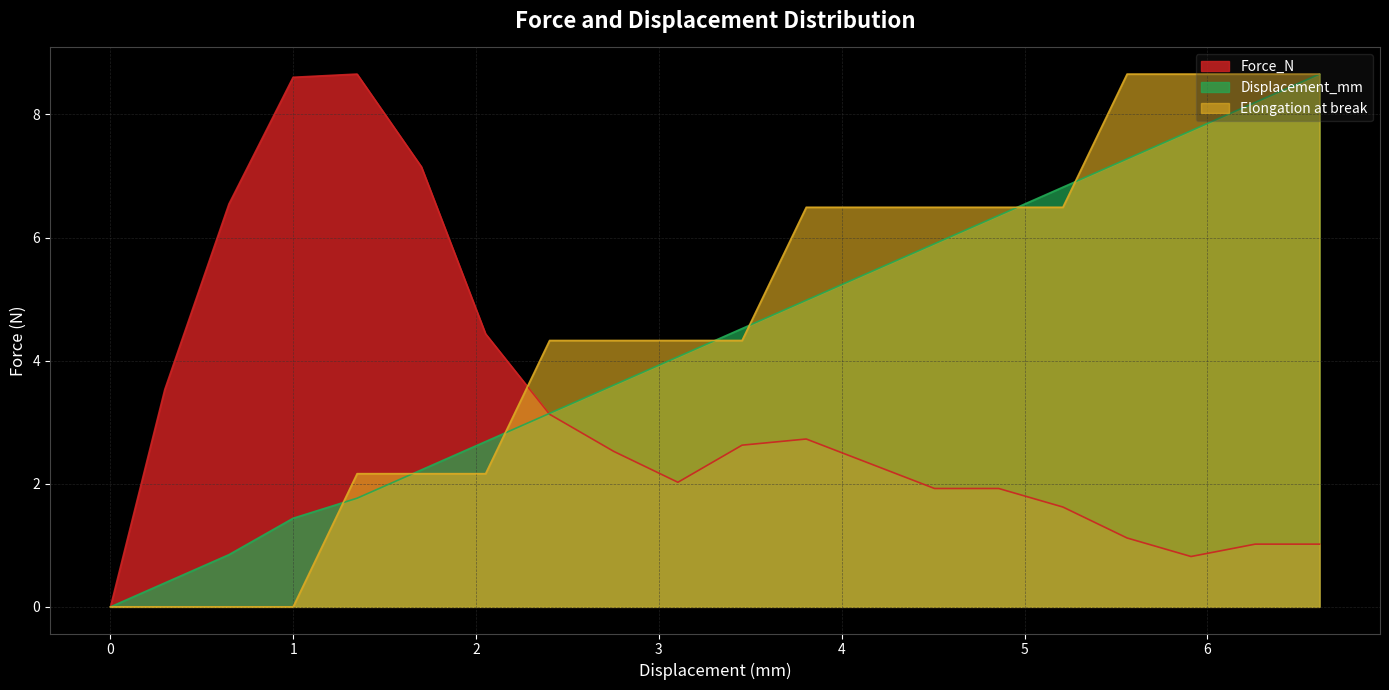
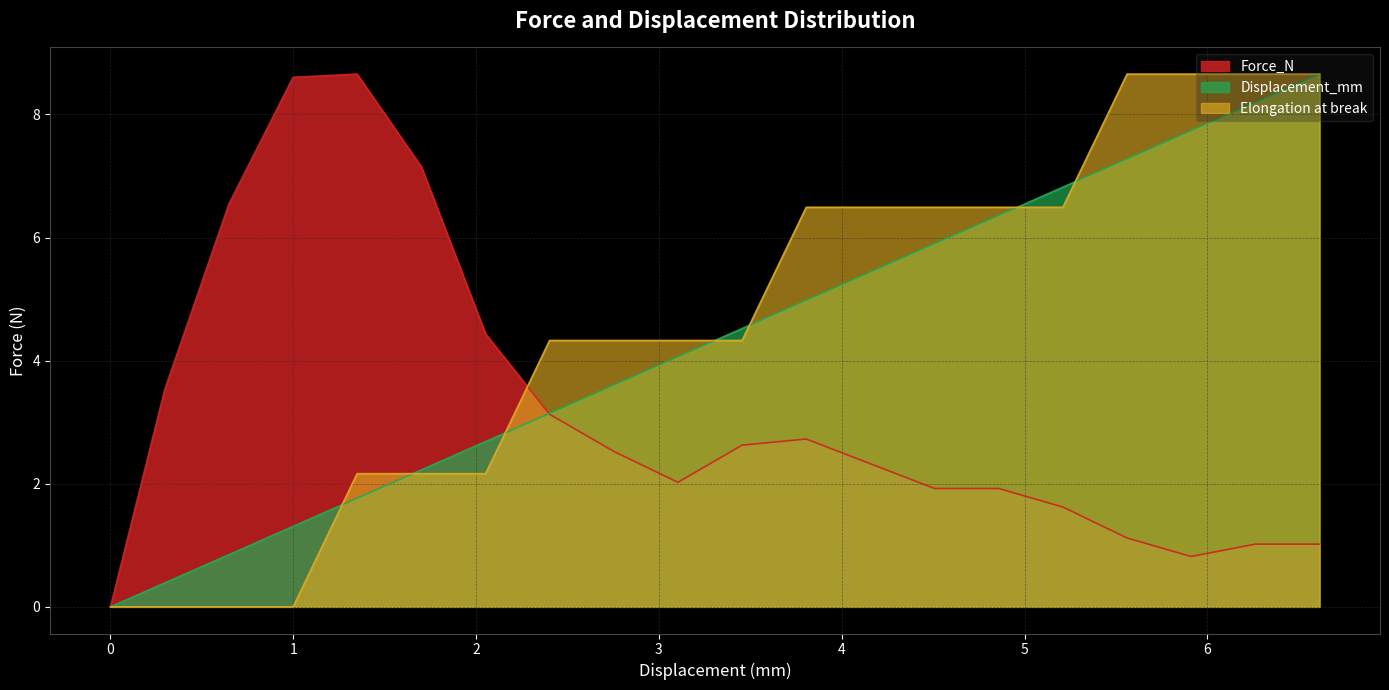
  {
    "Force_N": {
      "1": 8.6
    },
    "Displacement_mm": {
-     "1": 1.4
+     "1": 1.3
    },
    "Elongation at break": {
      "1": 0.0
    }
  }
